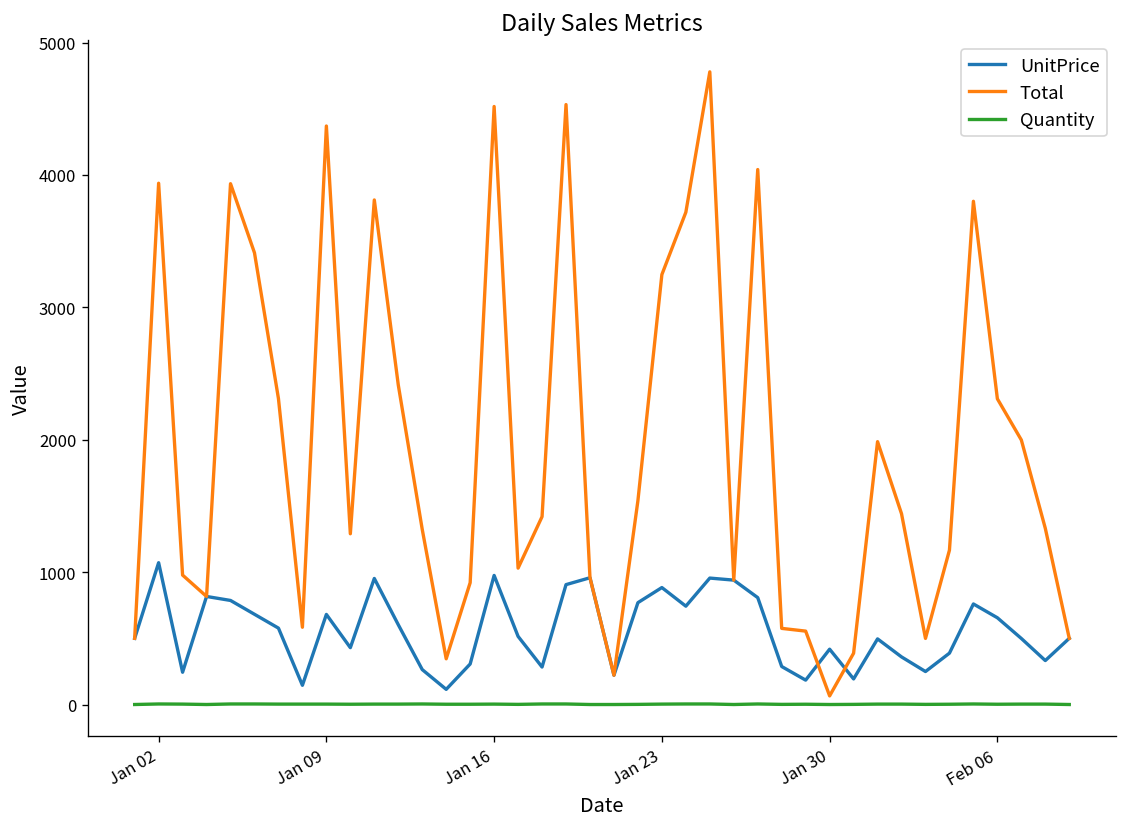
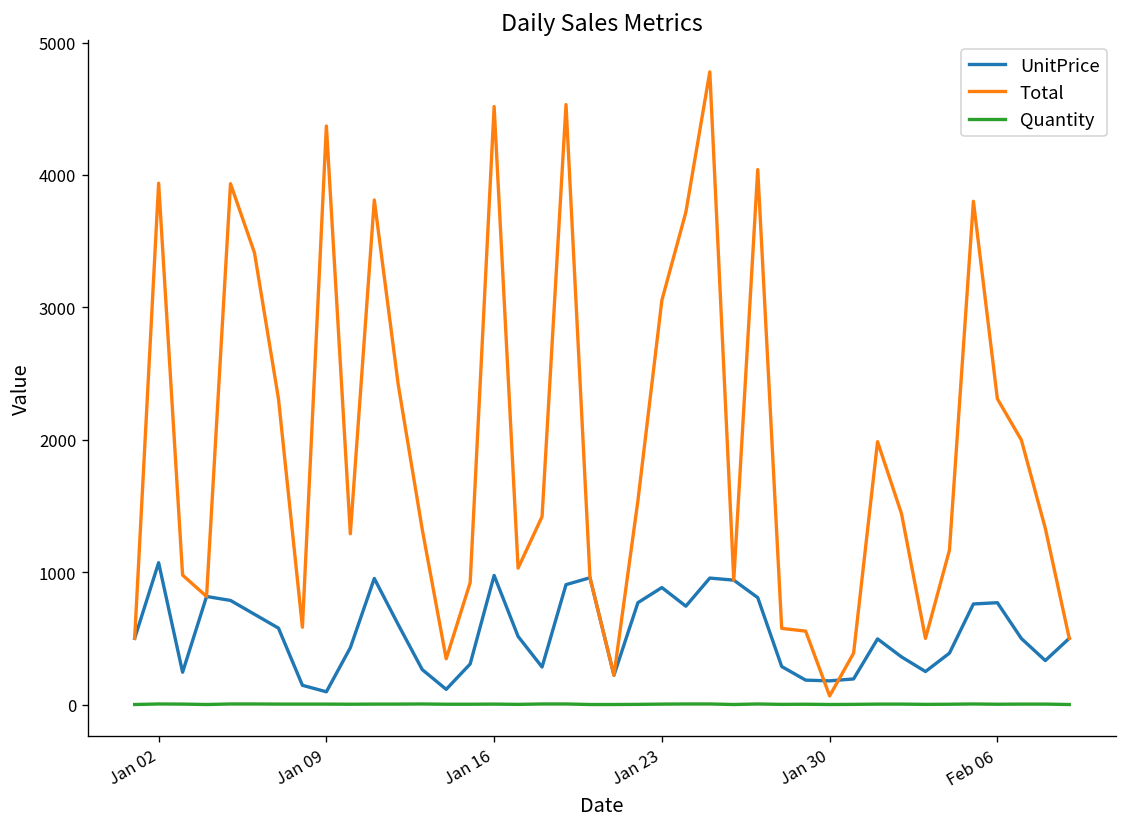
  {
    "UnitPrice": {
      "Jan 02": 1070,
-     "Jan 09": 680,
+     "Jan 09": 100,
      "Jan 16": 980,
      "Jan 23": 880,
-     "Jan 30": 420,
-     "Feb 06": 660
+     "Jan 30": 180,
+     "Feb 06": 770
    },
    "Total": {
      "Jan 02": 3940,
      "Jan 09": 4370,
      "Jan 16": 4520,
-     "Jan 23": 3250,
+     "Jan 23": 3050,
      "Jan 30": 70,
      "Feb 06": 2310
    },
    "Quantity": {
      "Jan 02": 10,
      "Jan 09": 0,
      "Jan 16": 0,
      "Jan 23": 0,
      "Jan 30": 0,
      "Feb 06": 0
    }
  }
